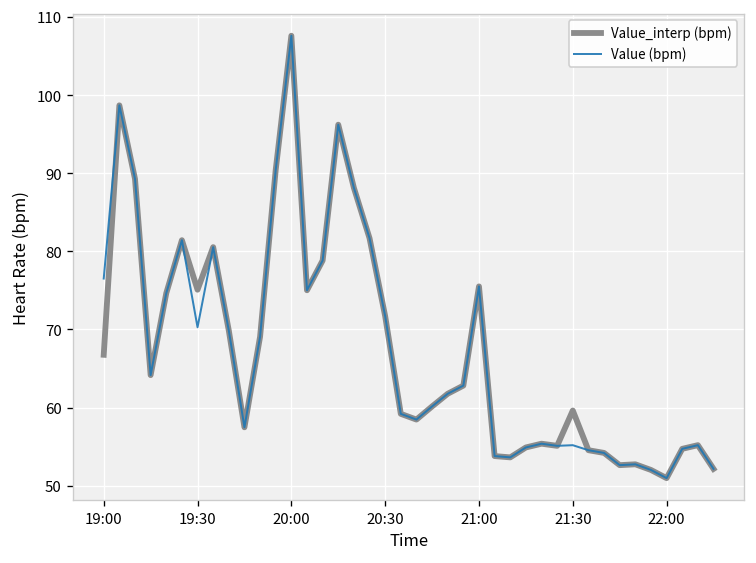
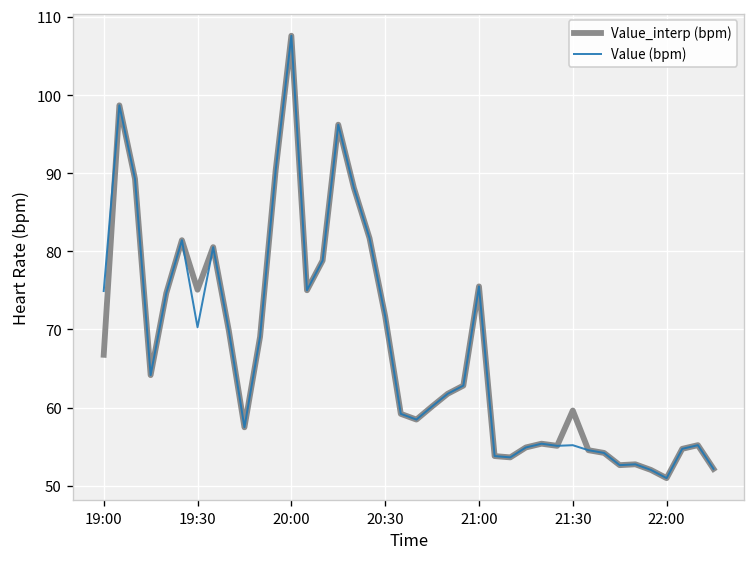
  {
    "Value_interp (bpm)": {
      "19:00": 67,
      "19:30": 75,
      "21:30": 60
    },
    "Value (bpm)": {
-     "19:00": 77,
+     "19:00": 75,
      "19:30": 70,
      "21:30": 55
    }
  }
